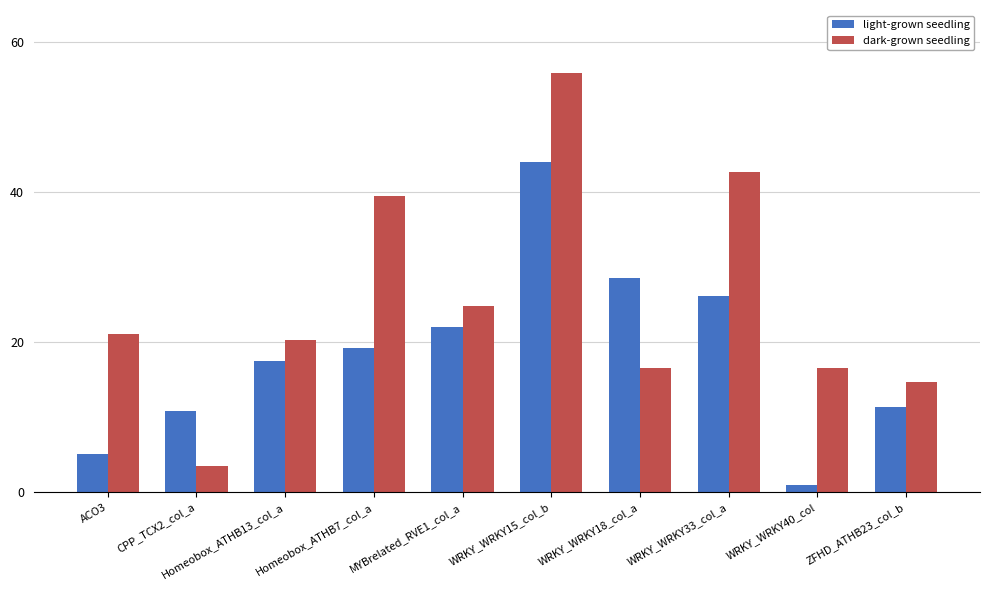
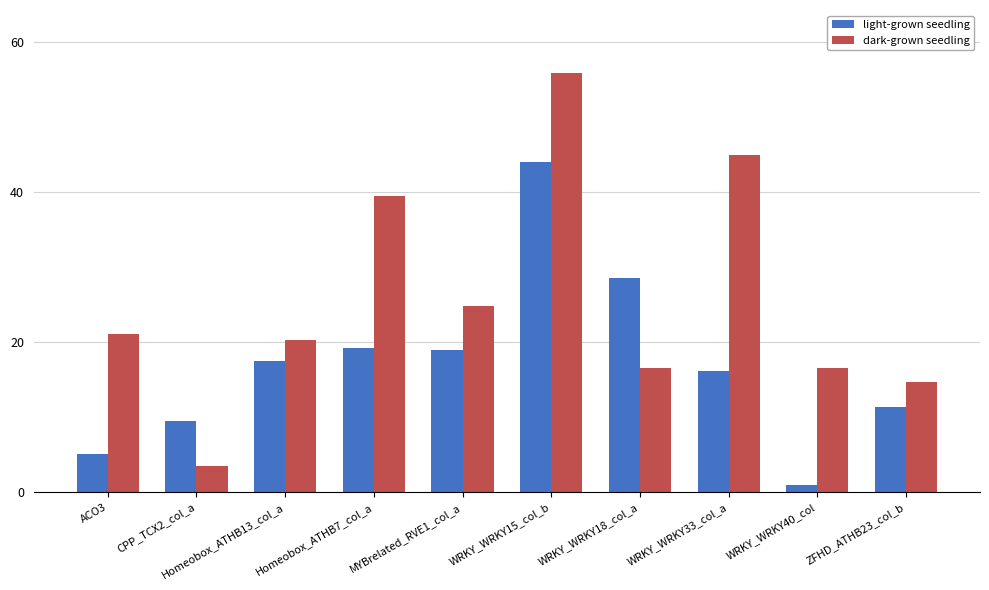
  {
    "light-grown seedling": {
      "ACO3": 5,
-     "CPP_TCX2_col_a": 11,
+     "CPP_TCX2_col_a": 10,
      "Homeobox_ATHB13_col_a": 17,
      "Homeobox_ATHB7_col_a": 19,
-     "MYBrelated_RVE1_col_a": 22,
+     "MYBrelated_RVE1_col_a": 19,
      "WRKY_WRKY15_col_b": 44,
      "WRKY_WRKY18_col_a": 29,
-     "WRKY_WRKY33_col_a": 26,
+     "WRKY_WRKY33_col_a": 16,
      "WRKY_WRKY40_col": 1,
      "ZFHD_ATHB23_col_b": 11
    },
    "dark-grown seedling": {
      "ACO3": 21,
      "CPP_TCX2_col_a": 4,
      "Homeobox_ATHB13_col_a": 20,
      "Homeobox_ATHB7_col_a": 40,
      "MYBrelated_RVE1_col_a": 25,
      "WRKY_WRKY15_col_b": 56,
      "WRKY_WRKY18_col_a": 17,
-     "WRKY_WRKY33_col_a": 43,
+     "WRKY_WRKY33_col_a": 45,
      "WRKY_WRKY40_col": 17,
      "ZFHD_ATHB23_col_b": 15
    }
  }
